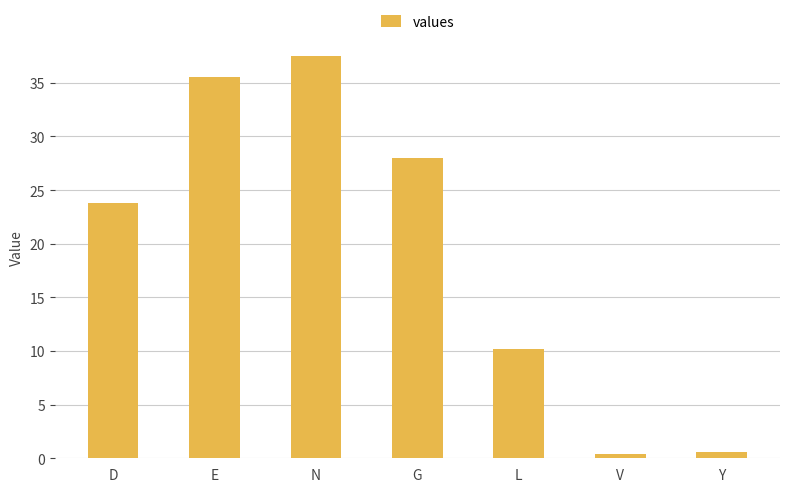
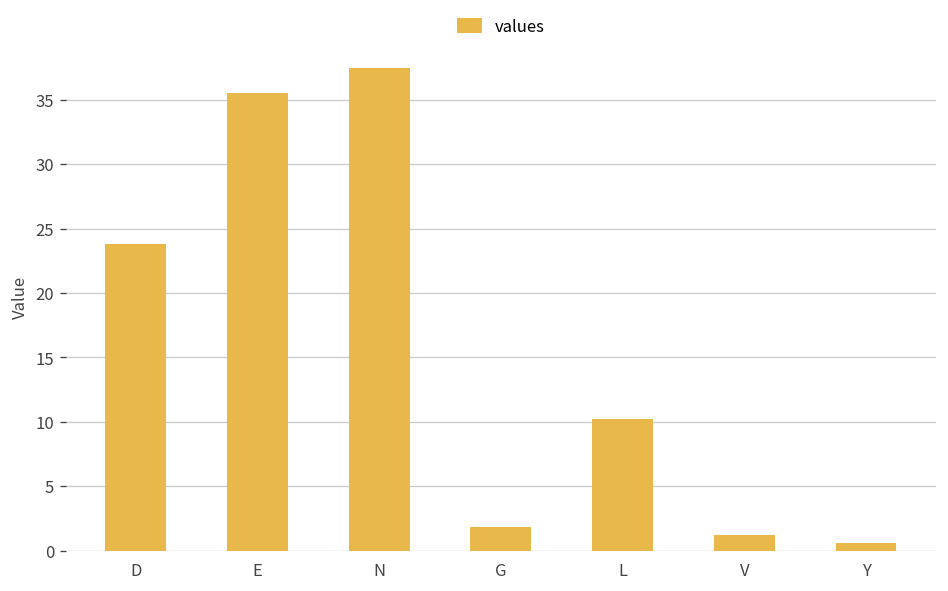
  {
    "D": 23.8,
    "E": 35.5,
    "N": 37.5,
-   "G": 28.0,
+   "G": 1.8,
    "L": 10.2,
-   "V": 0.4,
+   "V": 1.2,
    "Y": 0.6
  }
